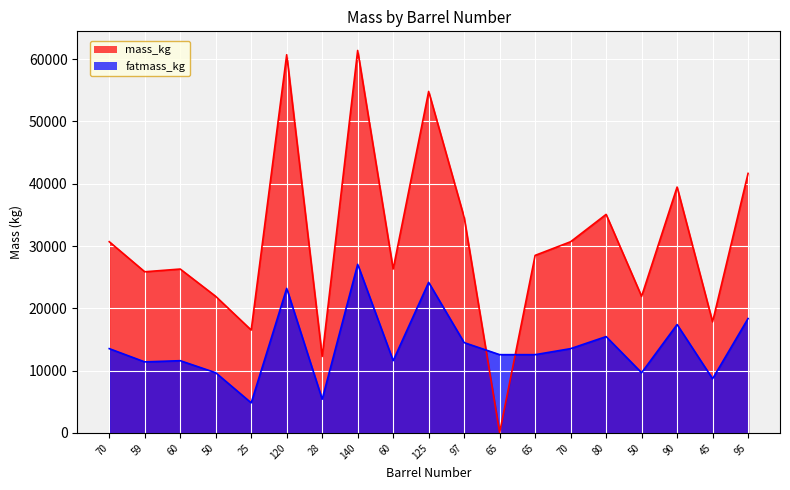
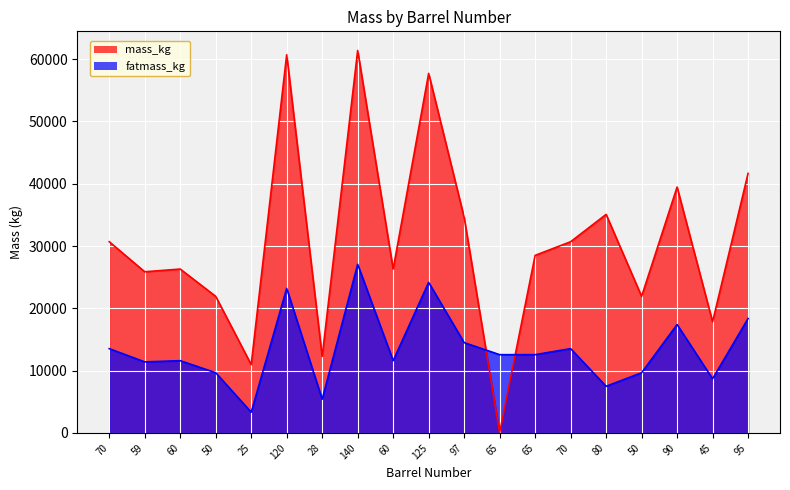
  {
    "mass_kg": {
      "59": 26000,
-     "25": 17000,
+     "25": 11000,
      "120": 61000,
      "28": 12000,
      "140": 61000,
-     "125": 55000,
+     "125": 58000,
      "97": 35000,
      "80": 35000,
      "90": 39000,
      "45": 18000,
      "95": 42000
    },
    "fatmass_kg": {
      "59": 11000,
-     "25": 5000,
+     "25": 3000,
      "120": 23000,
      "28": 5000,
      "140": 27000,
      "125": 24000,
      "97": 15000,
-     "80": 15000,
+     "80": 7000,
      "90": 17000,
      "45": 9000,
      "95": 18000
    }
  }
